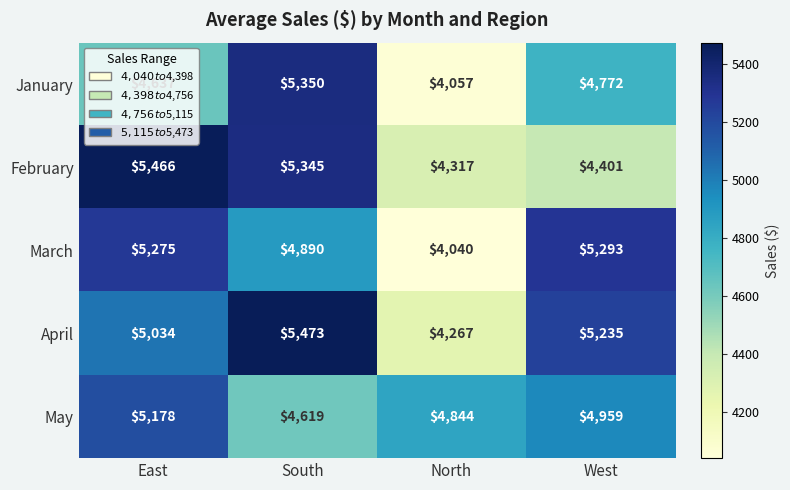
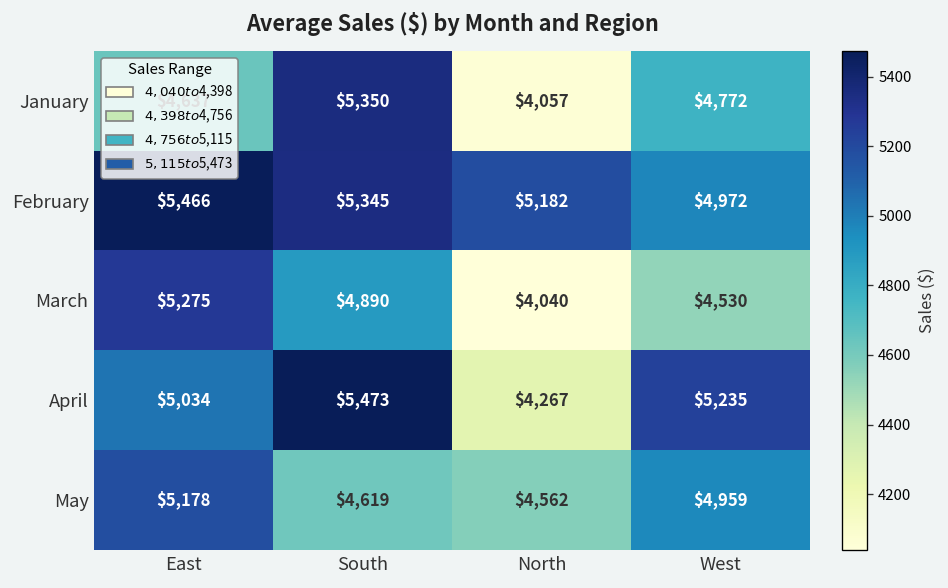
  {
    "January": {
      "South": "$5,350",
      "North": "$4,057",
      "West": "$4,772"
    },
    "February": {
      "East": "$5,466",
      "South": "$5,345",
-     "North": "$4,317",
-     "West": "$4,401"
+     "North": "$5,182",
+     "West": "$4,972"
    },
    "March": {
      "East": "$5,275",
      "South": "$4,890",
      "North": "$4,040",
-     "West": "$5,293"
+     "West": "$4,530"
    },
    "April": {
      "East": "$5,034",
      "South": "$5,473",
      "North": "$4,267",
      "West": "$5,235"
    },
    "May": {
      "East": "$5,178",
      "South": "$4,619",
-     "North": "$4,844",
+     "North": "$4,562",
      "West": "$4,959"
    }
  }
